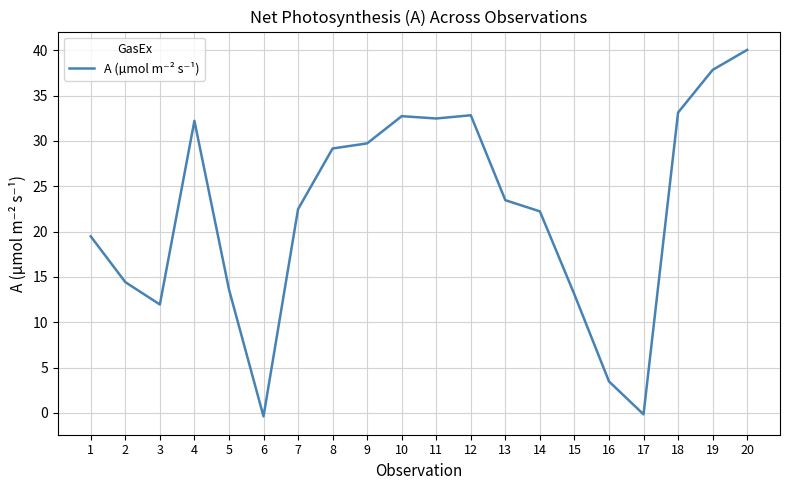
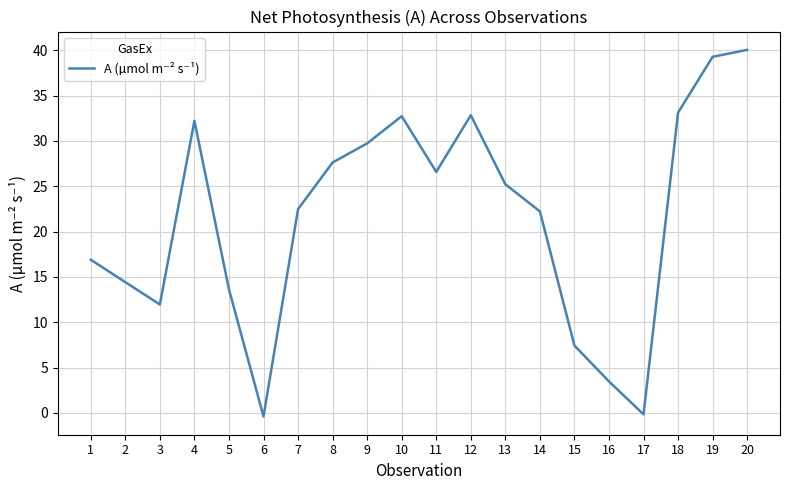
  {
-   "1": 19,
+   "1": 17,
    "2": 14,
    "3": 12,
    "4": 32,
    "5": 14,
    "6": 0,
    "7": 22,
-   "8": 29,
+   "8": 28,
    "9": 30,
    "10": 33,
-   "11": 32,
+   "11": 27,
    "12": 33,
-   "13": 23,
+   "13": 25,
    "14": 22,
-   "15": 13,
+   "15": 7,
    "16": 3,
    "17": 0,
    "18": 33,
-   "19": 38,
+   "19": 39,
    "20": 40
  }
